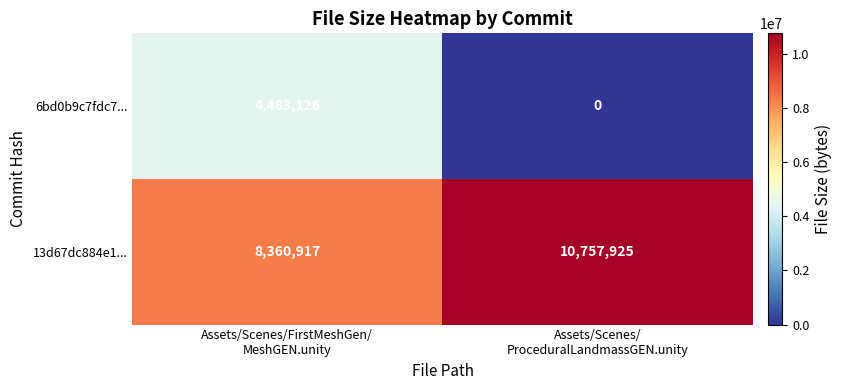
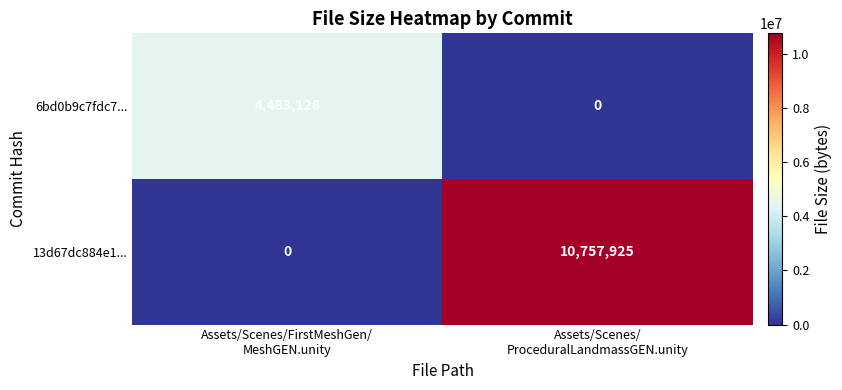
  {
    "6bd0b9c7fdc7...": {
      "Assets/Scenes/ ProceduralLandmassGEN.unity": "0"
    },
    "13d67dc884e1...": {
-     "Assets/Scenes/FirstMeshGen/ MeshGEN.unity": "8,360,917",
+     "Assets/Scenes/FirstMeshGen/ MeshGEN.unity": "0",
      "Assets/Scenes/ ProceduralLandmassGEN.unity": "10,757,925"
    }
  }
